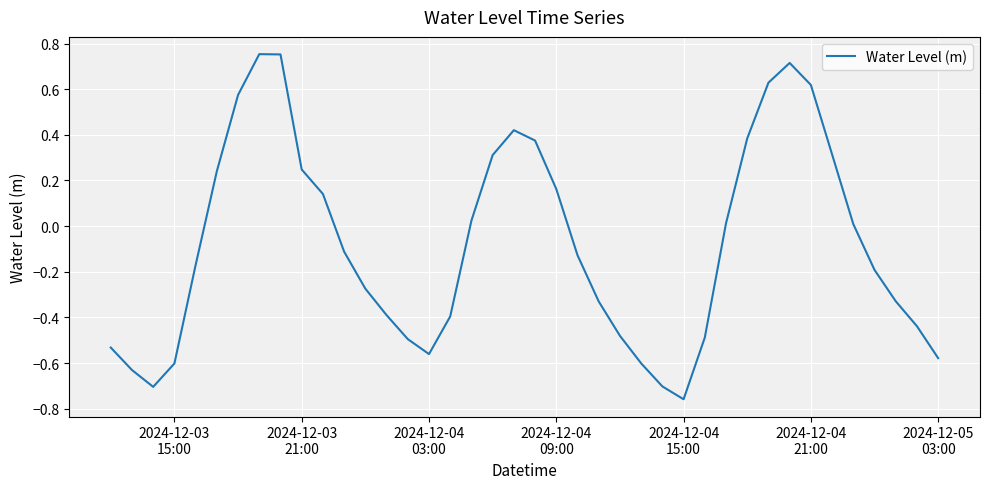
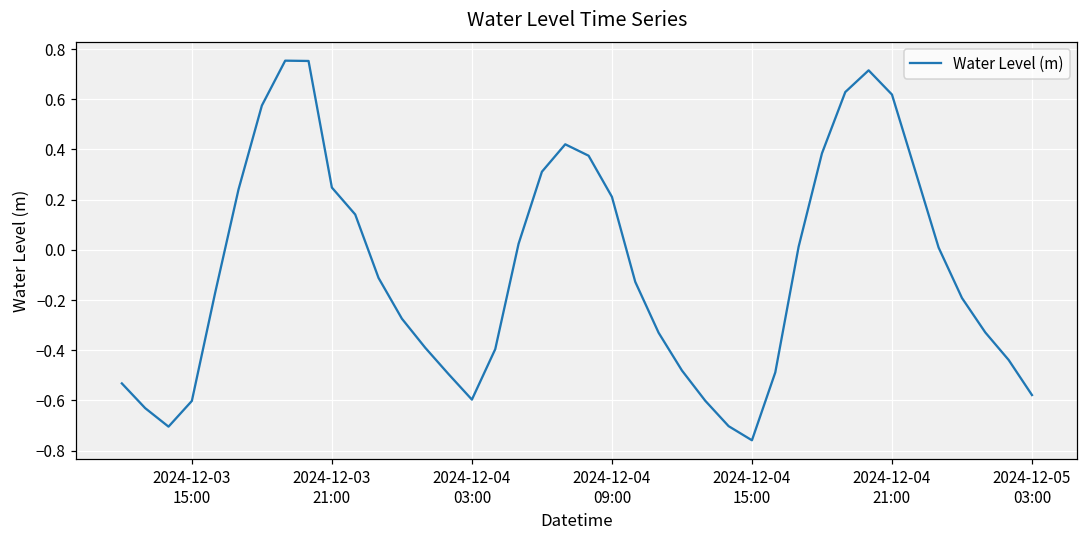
  {
    "2024-12-03 15:00": -0.60,
    "2024-12-03 21:00": 0.25,
-   "2024-12-04 03:00": -0.56,
-   "2024-12-04 09:00": 0.16,
+   "2024-12-04 03:00": -0.60,
+   "2024-12-04 09:00": 0.21,
    "2024-12-04 15:00": -0.76,
    "2024-12-04 21:00": 0.62,
    "2024-12-05 03:00": -0.58
  }
